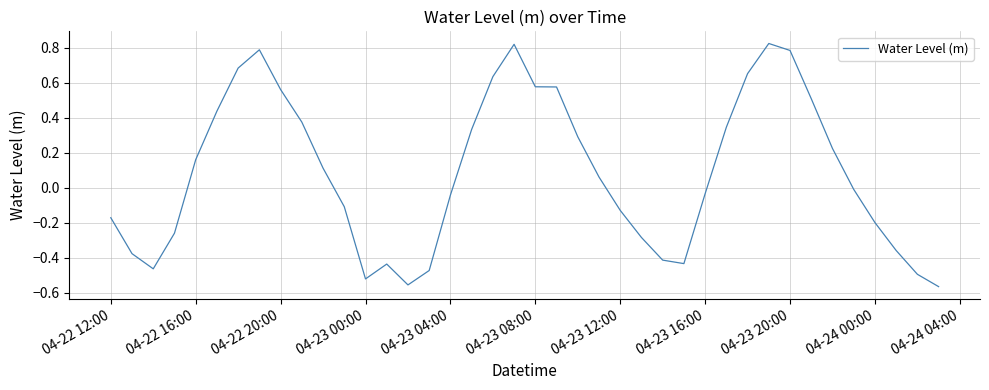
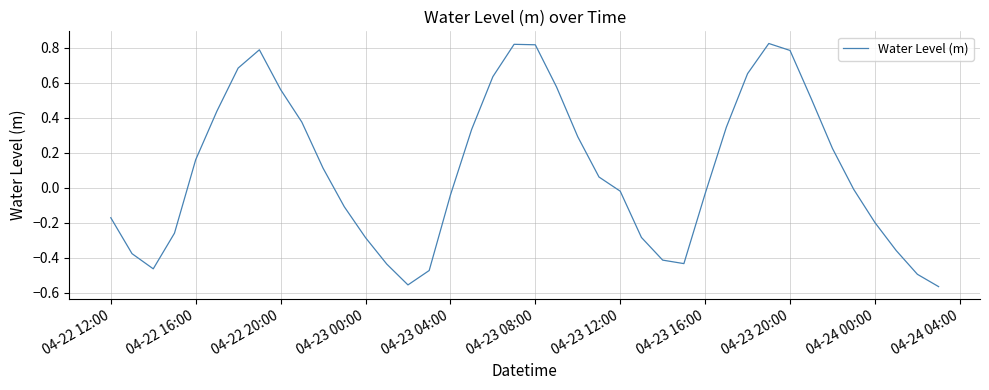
  {
    "04-22 12:00": -0.17,
    "04-22 16:00": 0.16,
    "04-22 20:00": 0.56,
-   "04-23 00:00": -0.52,
+   "04-23 00:00": -0.29,
    "04-23 04:00": -0.04,
-   "04-23 08:00": 0.58,
-   "04-23 12:00": -0.13,
+   "04-23 08:00": 0.82,
+   "04-23 12:00": -0.02,
    "04-23 16:00": -0.03,
    "04-23 20:00": 0.79,
    "04-24 00:00": -0.20
  }
